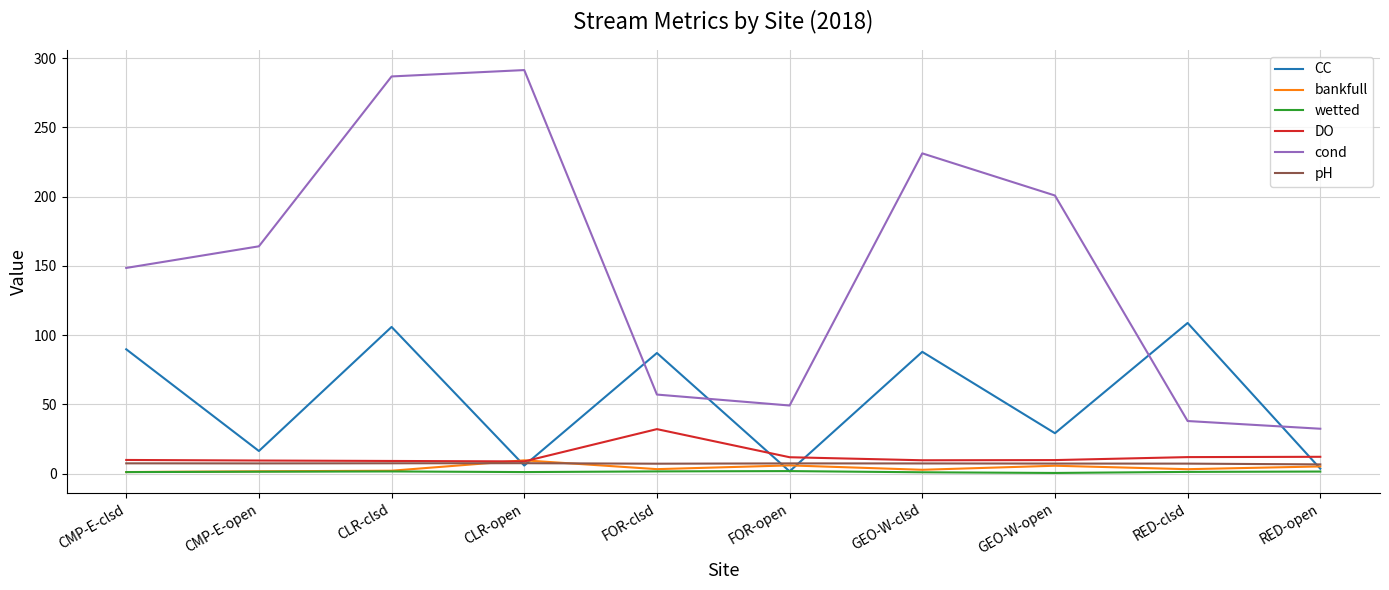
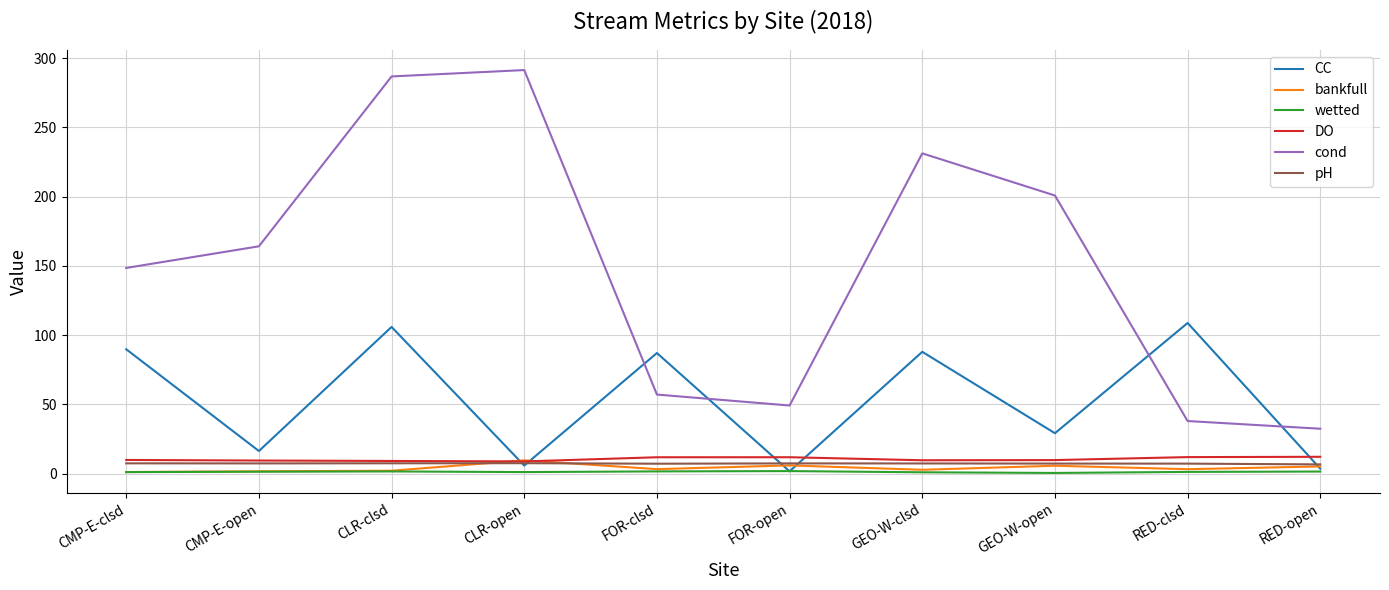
  {
    "CC": {
      "CMP-E-clsd": 90,
      "CMP-E-open": 16,
      "CLR-clsd": 106,
      "FOR-clsd": 87,
      "GEO-W-clsd": 88,
      "GEO-W-open": 29,
      "RED-clsd": 109
    },
    "bankfull": {
      "RED-clsd": 3
    },
    "wetted": {
      "CLR-open": 1,
      "GEO-W-open": 0,
      "RED-clsd": 1,
      "RED-open": 2
    },
    "DO": {
      "CMP-E-clsd": 10,
      "CMP-E-open": 9,
-     "FOR-clsd": 32,
+     "FOR-clsd": 12,
      "FOR-open": 12,
      "GEO-W-clsd": 10,
      "GEO-W-open": 10,
      "RED-clsd": 12,
      "RED-open": 12
    },
    "cond": {
      "CMP-E-clsd": 148,
      "CMP-E-open": 164,
      "CLR-clsd": 287,
      "CLR-open": 291,
      "FOR-clsd": 57,
      "FOR-open": 49,
      "GEO-W-clsd": 231,
      "GEO-W-open": 201,
      "RED-clsd": 38,
      "RED-open": 32
    },
    "pH": {
      "CMP-E-clsd": 7,
      "CMP-E-open": 7,
      "FOR-clsd": 7,
      "GEO-W-clsd": 7,
      "RED-clsd": 7
    }
  }
